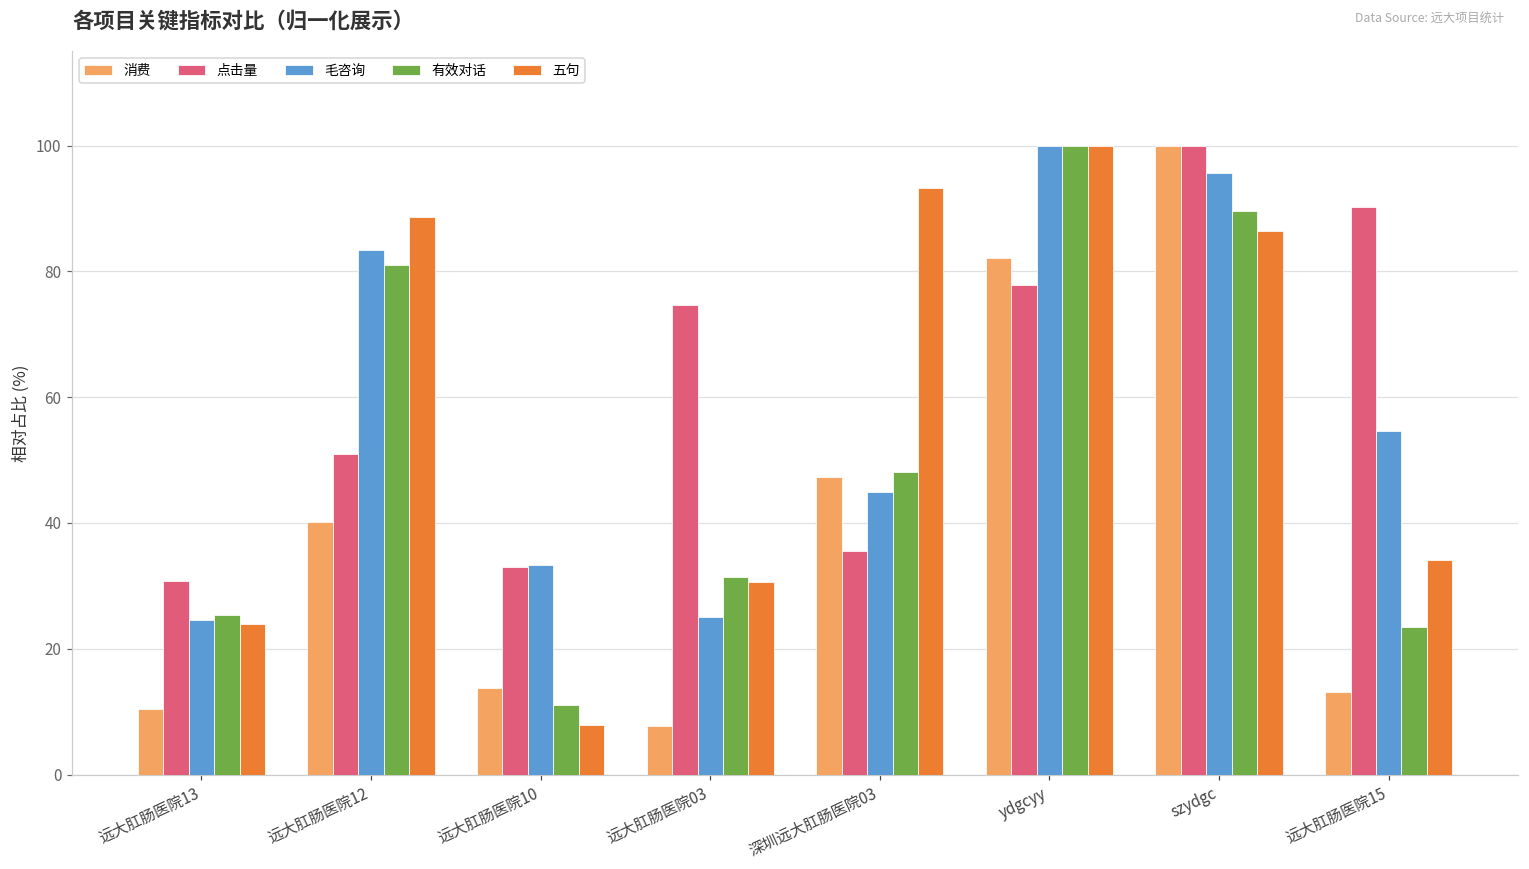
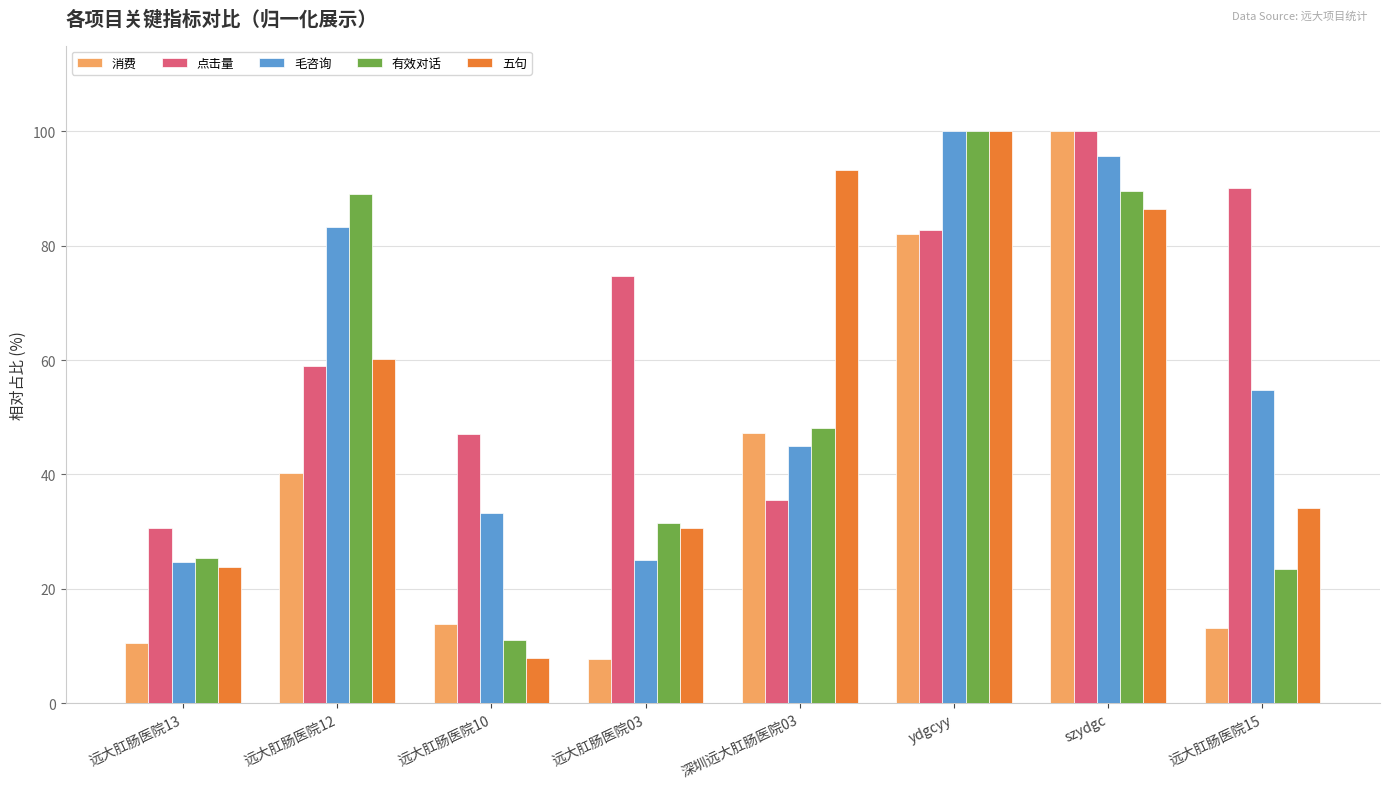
  {
    "消费": {
      "远大肛肠医院13": 11,
      "远大肛肠医院12": 40,
      "远大肛肠医院10": 14,
      "远大肛肠医院03": 8,
      "深圳远大肛肠医院03": 47,
      "ydgcyy": 82,
      "szydgc": 100,
      "远大肛肠医院15": 13
    },
    "点击量": {
      "远大肛肠医院13": 31,
-     "远大肛肠医院12": 51,
-     "远大肛肠医院10": 33,
+     "远大肛肠医院12": 59,
+     "远大肛肠医院10": 47,
      "远大肛肠医院03": 75,
      "深圳远大肛肠医院03": 36,
-     "ydgcyy": 78,
+     "ydgcyy": 83,
      "szydgc": 100,
      "远大肛肠医院15": 90
    },
    "毛咨询": {
      "远大肛肠医院13": 25,
      "远大肛肠医院12": 83,
      "远大肛肠医院10": 33,
      "远大肛肠医院03": 25,
      "深圳远大肛肠医院03": 45,
      "ydgcyy": 100,
      "szydgc": 96,
      "远大肛肠医院15": 55
    },
    "有效对话": {
      "远大肛肠医院13": 25,
-     "远大肛肠医院12": 81,
+     "远大肛肠医院12": 89,
      "远大肛肠医院10": 11,
      "远大肛肠医院03": 31,
      "深圳远大肛肠医院03": 48,
      "ydgcyy": 100,
      "szydgc": 90,
      "远大肛肠医院15": 23
    },
    "五句": {
      "远大肛肠医院13": 24,
-     "远大肛肠医院12": 89,
+     "远大肛肠医院12": 60,
      "远大肛肠医院10": 8,
      "远大肛肠医院03": 31,
      "深圳远大肛肠医院03": 93,
      "ydgcyy": 100,
      "szydgc": 86,
      "远大肛肠医院15": 34
    }
  }
